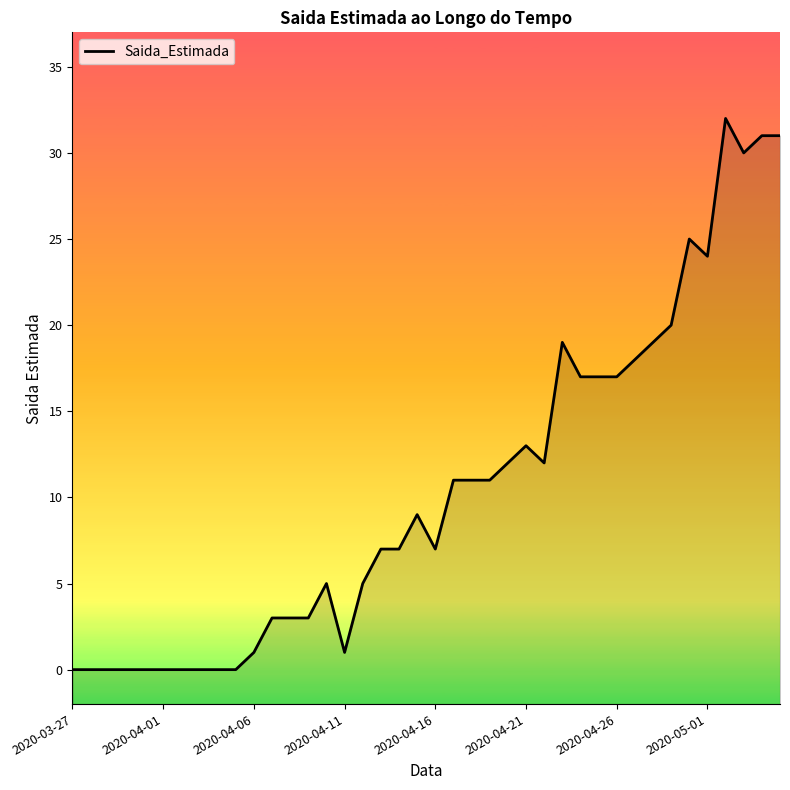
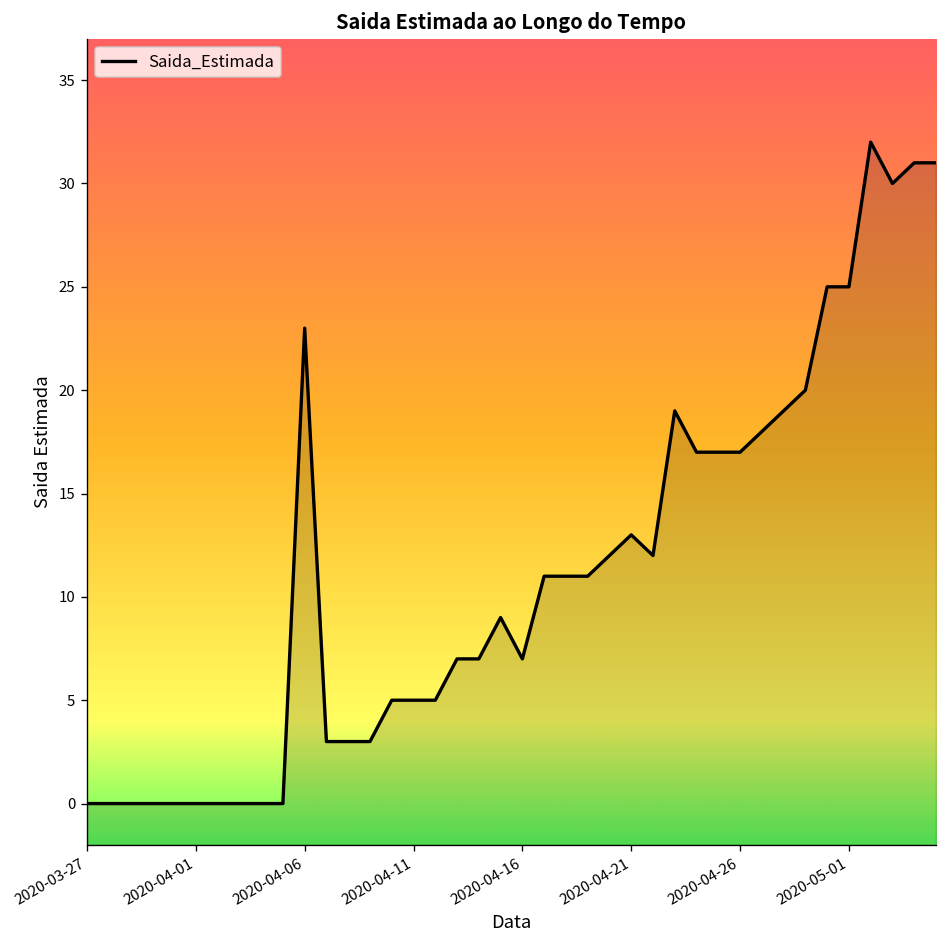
  {
    "2020-03-27": 0,
    "2020-04-01": 0,
-   "2020-04-06": 1,
-   "2020-04-11": 1,
+   "2020-04-06": 23,
+   "2020-04-11": 5,
    "2020-04-16": 7,
    "2020-04-21": 13,
    "2020-04-26": 17,
-   "2020-05-01": 24
+   "2020-05-01": 25
  }
